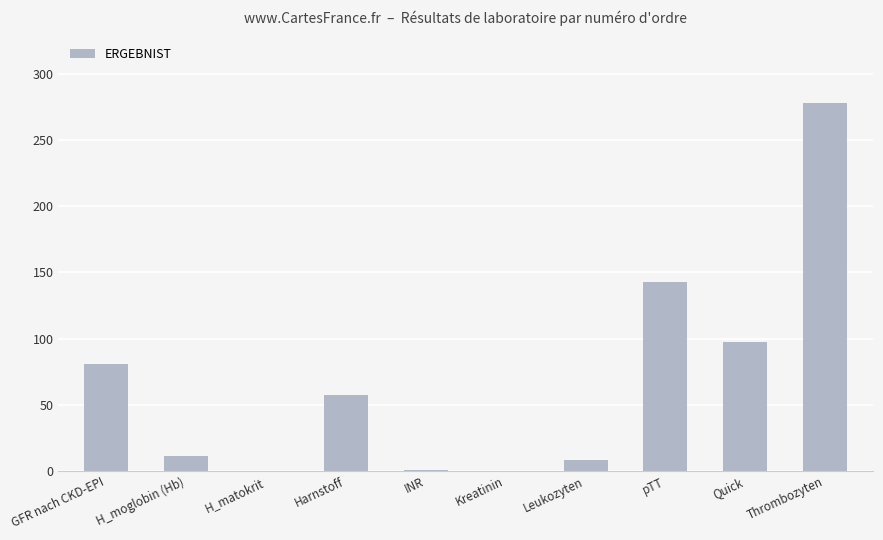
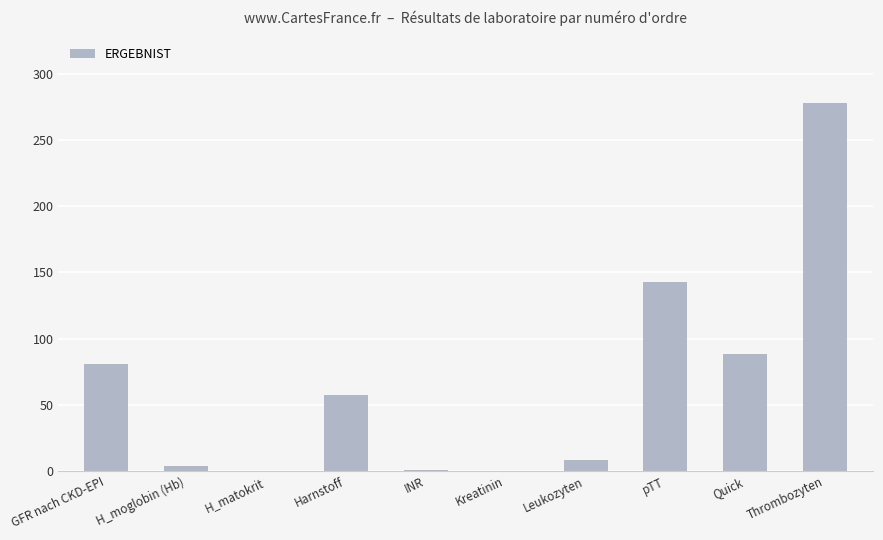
  {
    "GFR nach CKD-EPI": 81,
-   "H_moglobin (Hb)": 11,
+   "H_moglobin (Hb)": 4,
    "H_matokrit": 0,
    "Harnstoff": 57,
    "Kreatinin": 0,
    "Leukozyten": 8,
    "pTT": 143,
-   "Quick": 97,
+   "Quick": 88,
    "Thrombozyten": 278
  }
